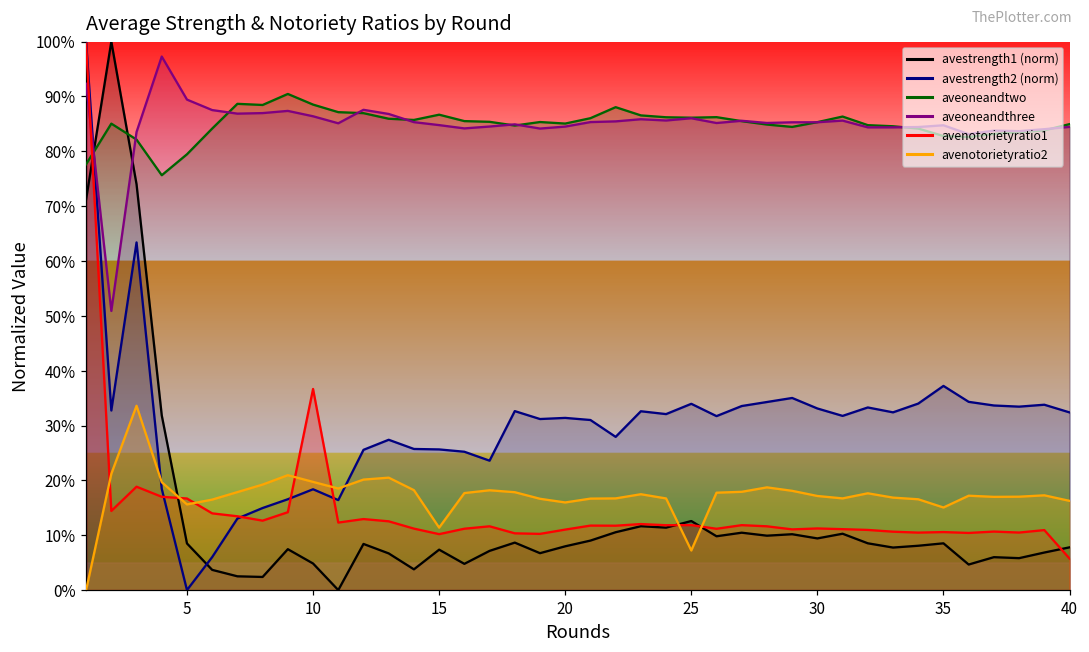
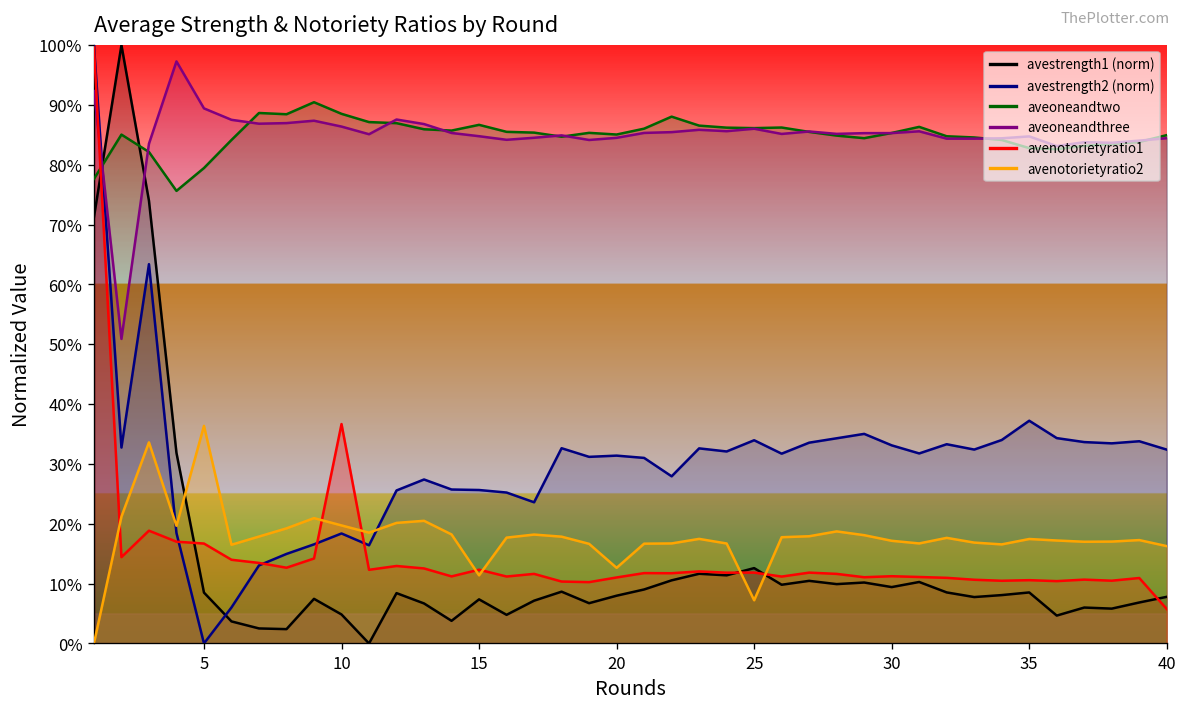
  {
    "avenotorietyratio1": {
      "5": "17%",
      "10": "37%",
-     "15": "10%",
+     "15": "12%",
      "20": "11%",
      "25": "12%",
      "30": "11%",
      "35": "11%",
      "40": "6%"
    },
    "avenotorietyratio2": {
-     "5": "16%",
+     "5": "36%",
      "10": "20%",
      "15": "11%",
-     "20": "16%",
+     "20": "13%",
      "25": "7%",
      "30": "17%",
-     "35": "15%",
+     "35": "17%",
      "40": "16%"
    }
  }
